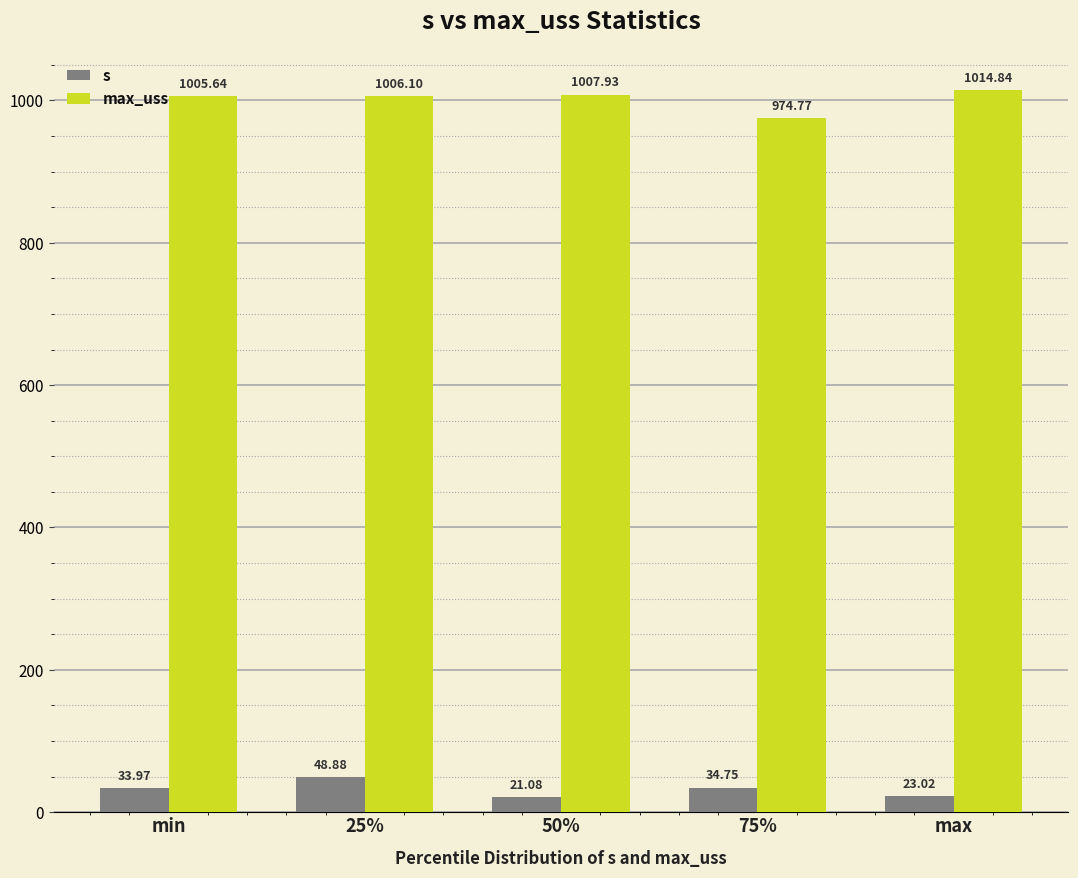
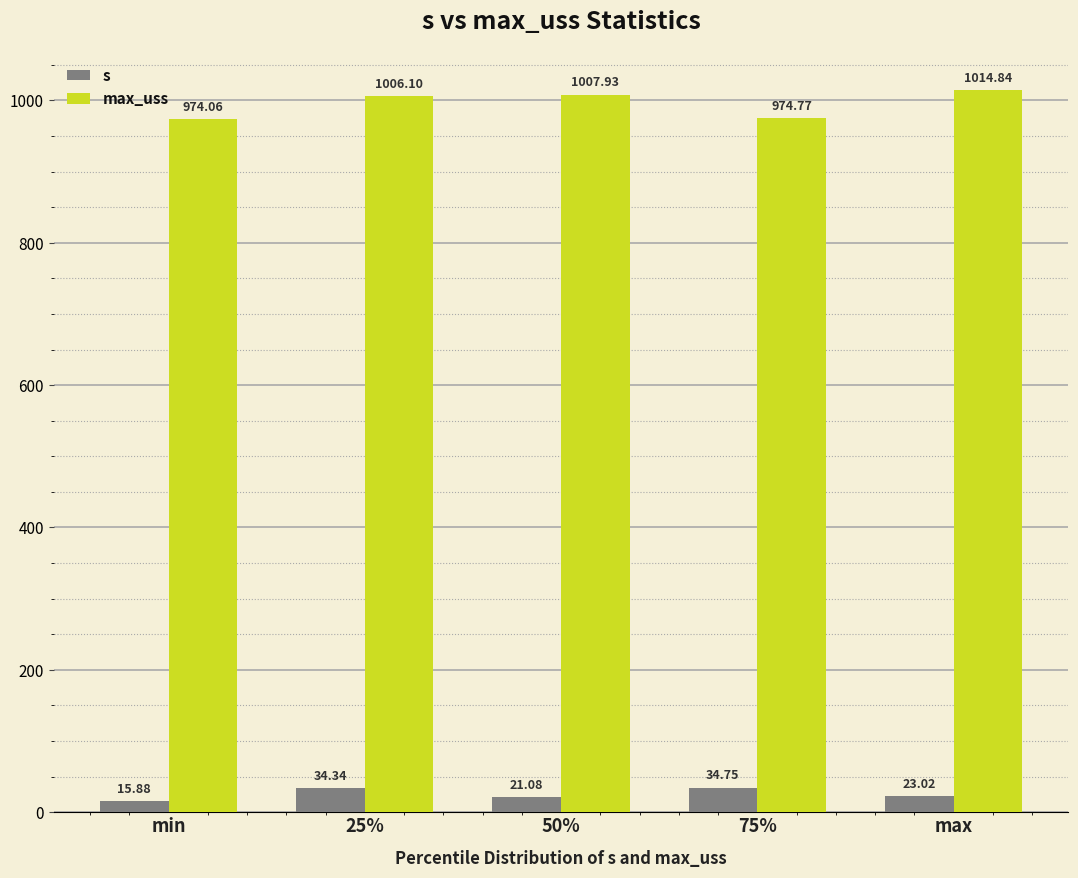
  {
    "s": {
-     "min": 33.97,
-     "25%": 48.88,
+     "min": 15.88,
+     "25%": 34.34,
      "50%": 21.08,
      "75%": 34.75,
      "max": 23.02
    },
    "max_uss": {
-     "min": 1005.64,
+     "min": 974.06,
      "25%": 1006.10,
      "50%": 1007.93,
      "75%": 974.77,
      "max": 1014.84
    }
  }
